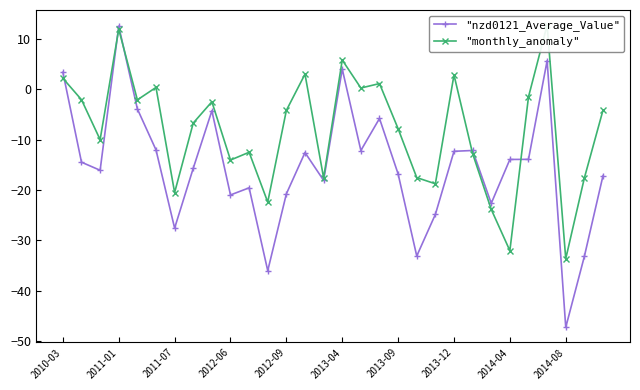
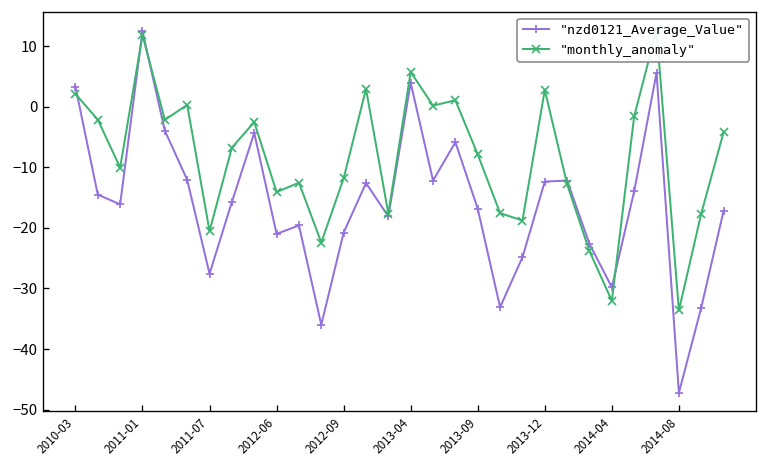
  {
    "\"nzd0121_Average_Value\"": {
      "2010-03": 3,
      "2011-01": 12,
      "2011-07": -28,
      "2012-06": -21,
      "2012-09": -21,
      "2013-04": 4,
      "2013-09": -17,
      "2013-12": -12,
-     "2014-04": -14,
+     "2014-04": -30,
      "2014-08": -47
    },
    "\"monthly_anomaly\"": {
      "2010-03": 2,
      "2011-01": 12,
      "2011-07": -21,
      "2012-06": -14,
-     "2012-09": -4,
+     "2012-09": -12,
      "2013-04": 6,
      "2013-09": -8,
      "2013-12": 3,
      "2014-04": -32,
      "2014-08": -34
    }
  }
